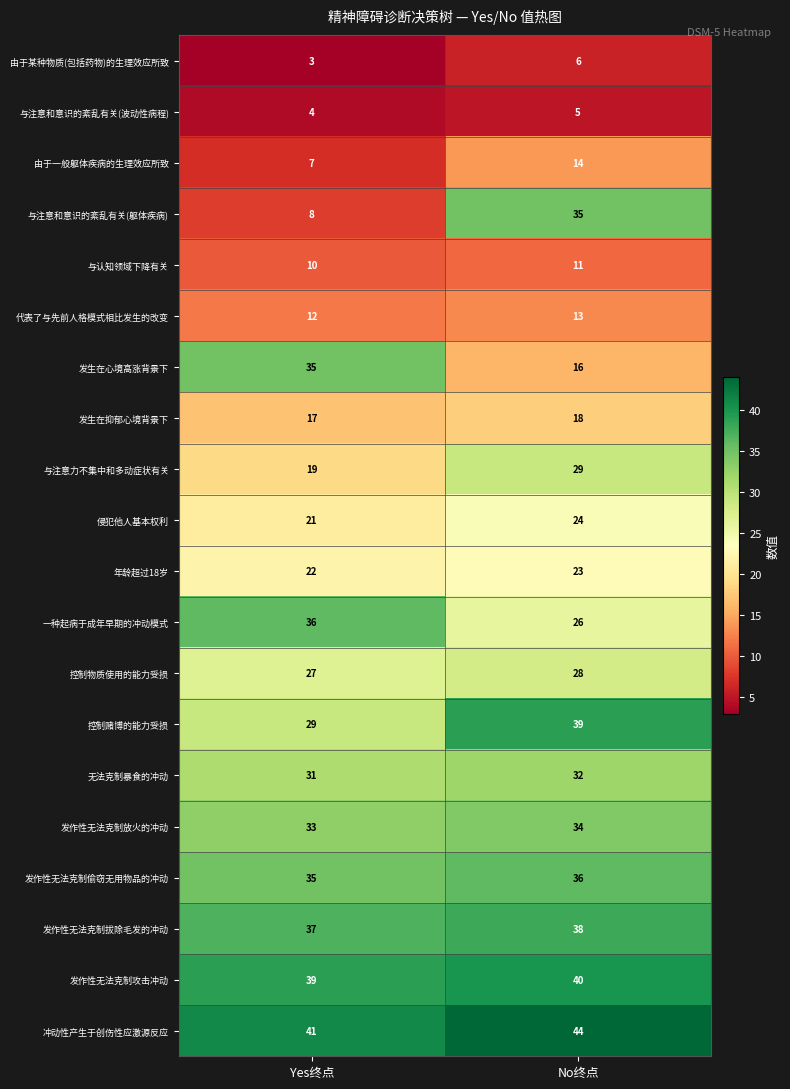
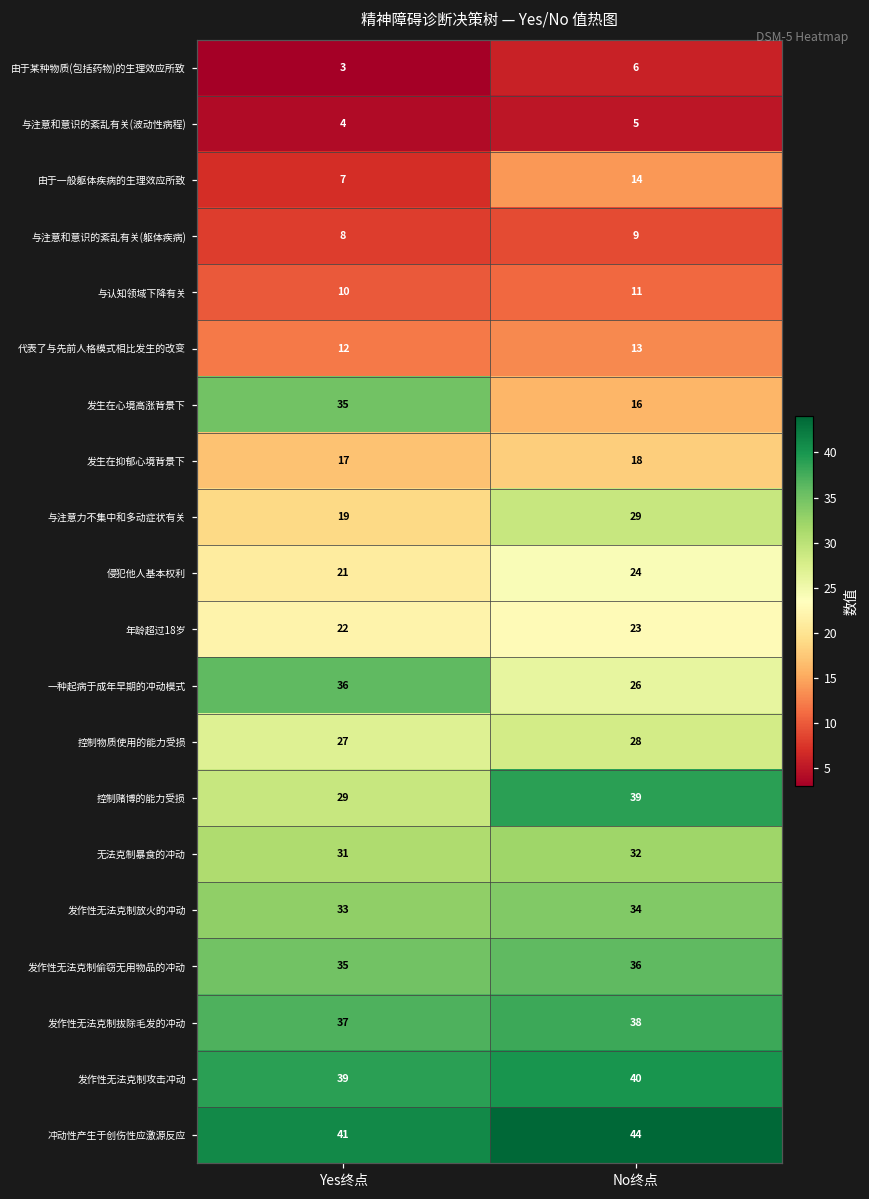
  {
    "由于某种物质(包括药物)的生理效应所致": {
      "Yes终点": 3,
      "No终点": 6
    },
    "与注意和意识的紊乱有关(波动性病程)": {
      "Yes终点": 4,
      "No终点": 5
    },
    "由于一般躯体疾病的生理效应所致": {
      "Yes终点": 7,
      "No终点": 14
    },
    "与注意和意识的紊乱有关(躯体疾病)": {
      "Yes终点": 8,
-     "No终点": 35
+     "No终点": 9
    },
    "与认知领域下降有关": {
      "Yes终点": 10,
      "No终点": 11
    },
    "代表了与先前人格模式相比发生的改变": {
      "Yes终点": 12,
      "No终点": 13
    },
    "发生在心境高涨背景下": {
      "Yes终点": 35,
      "No终点": 16
    },
    "发生在抑郁心境背景下": {
      "Yes终点": 17,
      "No终点": 18
    },
    "与注意力不集中和多动症状有关": {
      "Yes终点": 19,
      "No终点": 29
    },
    "侵犯他人基本权利": {
      "Yes终点": 21,
      "No终点": 24
    },
    "年龄超过18岁": {
      "Yes终点": 22,
      "No终点": 23
    },
    "一种起病于成年早期的冲动模式": {
      "Yes终点": 36,
      "No终点": 26
    },
    "控制物质使用的能力受损": {
      "Yes终点": 27,
      "No终点": 28
    },
    "控制赌博的能力受损": {
      "Yes终点": 29,
      "No终点": 39
    },
    "无法克制暴食的冲动": {
      "Yes终点": 31,
      "No终点": 32
    },
    "发作性无法克制放火的冲动": {
      "Yes终点": 33,
      "No终点": 34
    },
    "发作性无法克制偷窃无用物品的冲动": {
      "Yes终点": 35,
      "No终点": 36
    },
    "发作性无法克制拔除毛发的冲动": {
      "Yes终点": 37,
      "No终点": 38
    },
    "发作性无法克制攻击冲动": {
      "Yes终点": 39,
      "No终点": 40
    },
    "冲动性产生于创伤性应激源反应": {
      "Yes终点": 41,
      "No终点": 44
    }
  }
